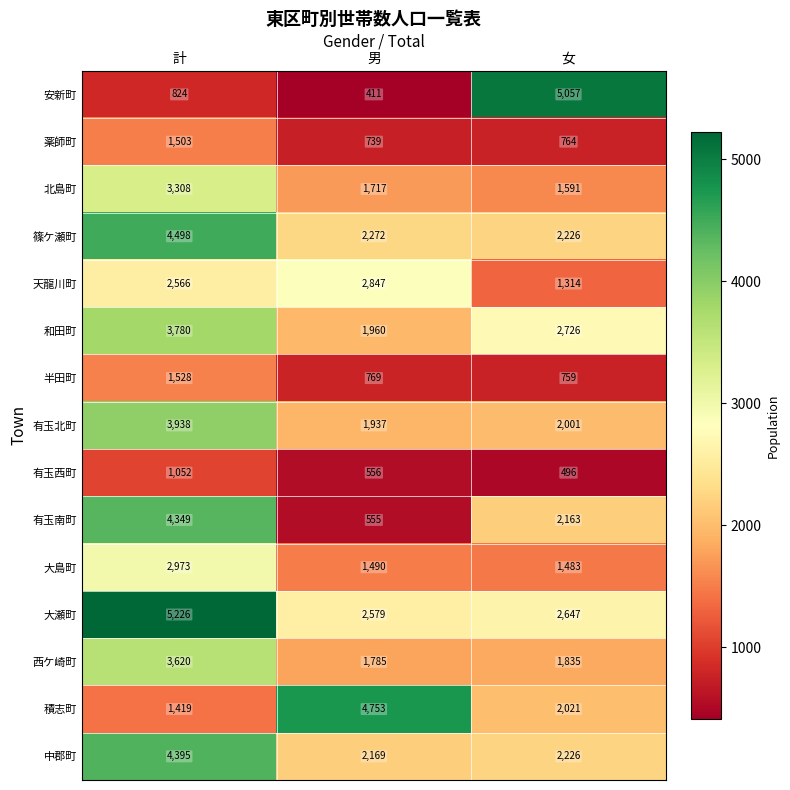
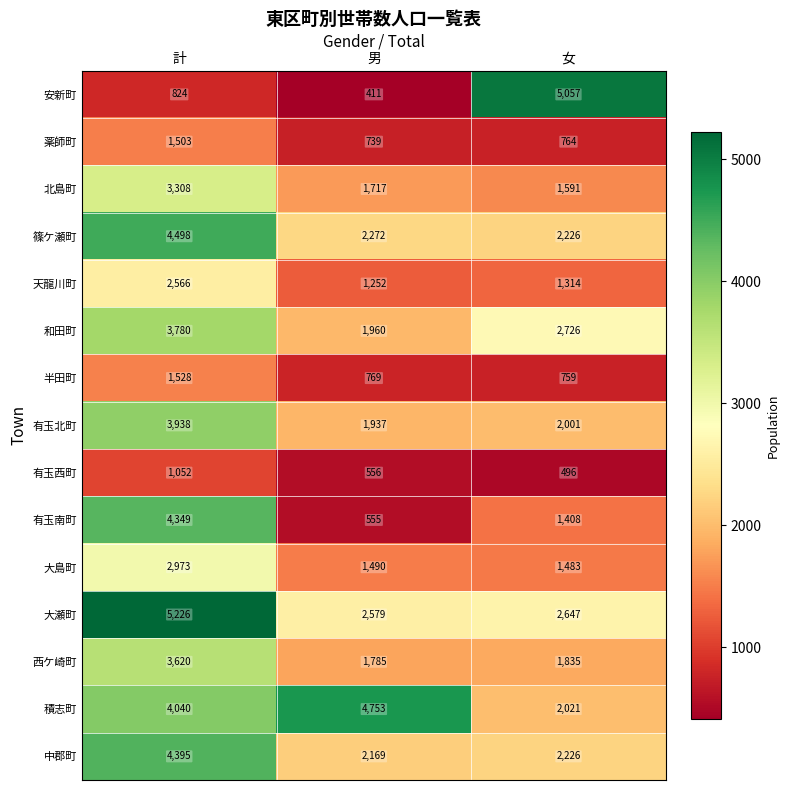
  {
    "天龍川町": {
-     "男": "2,847"
+     "男": "1,252"
    },
    "有玉南町": {
-     "女": "2,163"
+     "女": "1,408"
    },
    "積志町": {
-     "計": "1,419"
+     "計": "4,040"
    }
  }
